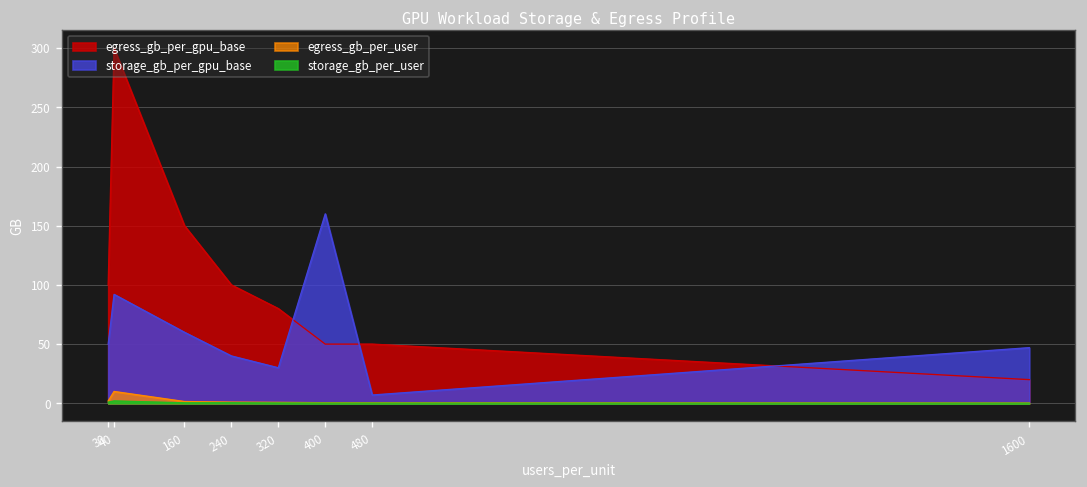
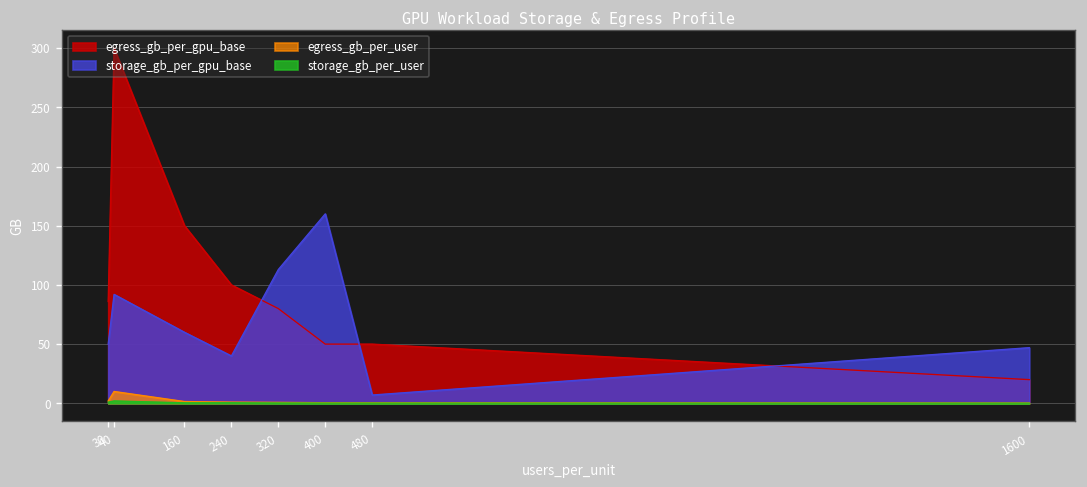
  {
    "egress_gb_per_gpu_base": {
-     "30": 100,
+     "30": 90,
      "160": 150,
      "240": 100,
      "320": 80,
      "400": 50,
      "480": 50,
      "1600": 20
    },
    "storage_gb_per_gpu_base": {
      "30": 50,
      "40": 90,
      "160": 60,
      "240": 40,
-     "320": 30,
+     "320": 110,
      "400": 160,
      "480": 10,
      "1600": 50
    },
    "egress_gb_per_user": {
      "40": 10
    },
    "storage_gb_per_user": {
      "40": 0
    }
  }
